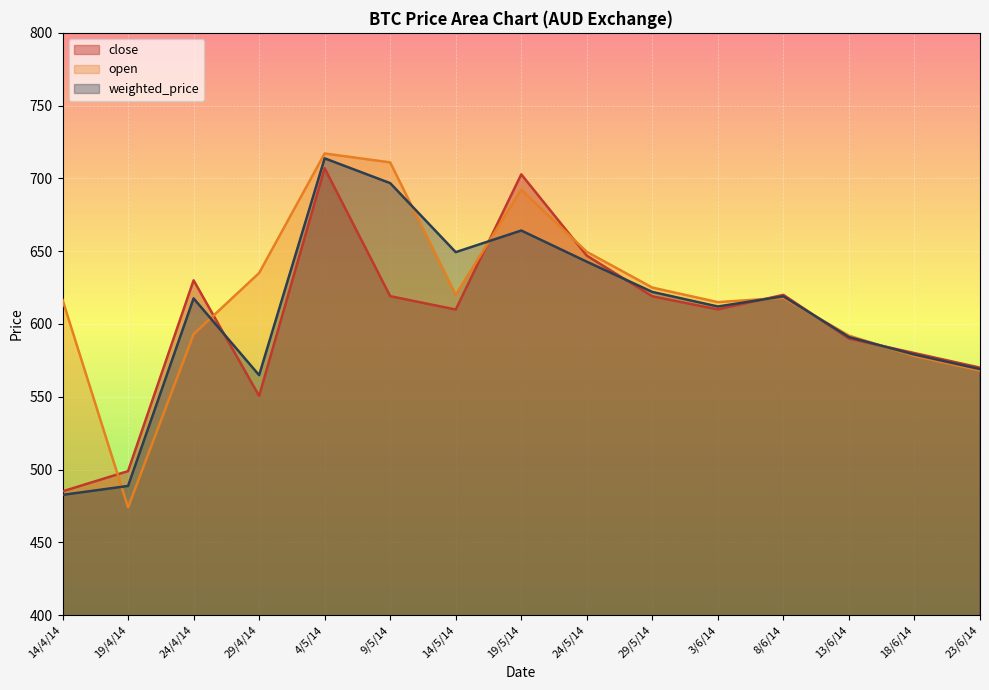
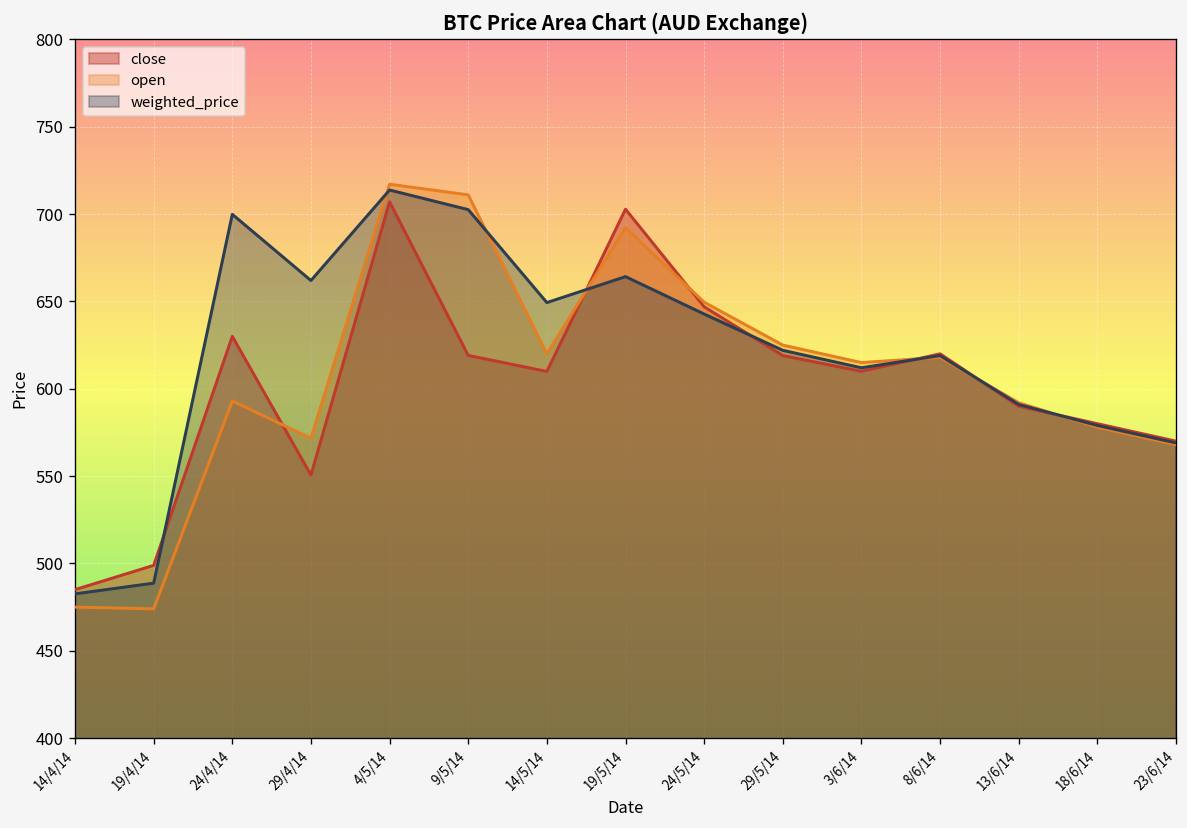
  {
    "close": {
      "14/4/14": 485,
      "19/4/14": 499,
      "24/4/14": 630,
      "29/4/14": 551,
      "4/5/14": 707,
      "9/5/14": 619,
      "14/5/14": 610,
      "19/5/14": 703,
      "24/5/14": 647,
      "29/5/14": 619,
      "3/6/14": 610
    },
    "open": {
-     "14/4/14": 617,
+     "14/4/14": 475,
      "19/4/14": 474,
      "24/4/14": 593,
-     "29/4/14": 635,
+     "29/4/14": 572,
      "4/5/14": 717,
      "9/5/14": 711,
      "14/5/14": 620,
      "19/5/14": 692,
      "24/5/14": 650,
      "29/5/14": 625,
      "3/6/14": 615
    },
    "weighted_price": {
      "14/4/14": 483,
      "19/4/14": 489,
-     "24/4/14": 618,
-     "29/4/14": 565,
+     "24/4/14": 700,
+     "29/4/14": 662,
      "4/5/14": 714,
-     "9/5/14": 697,
+     "9/5/14": 703,
      "14/5/14": 649,
      "19/5/14": 664,
      "24/5/14": 643,
      "29/5/14": 622,
      "3/6/14": 612
    }
  }
